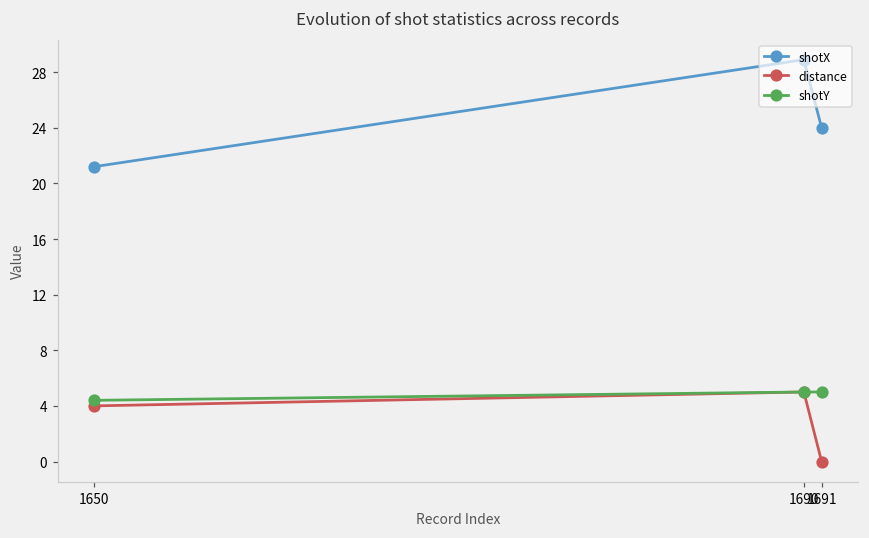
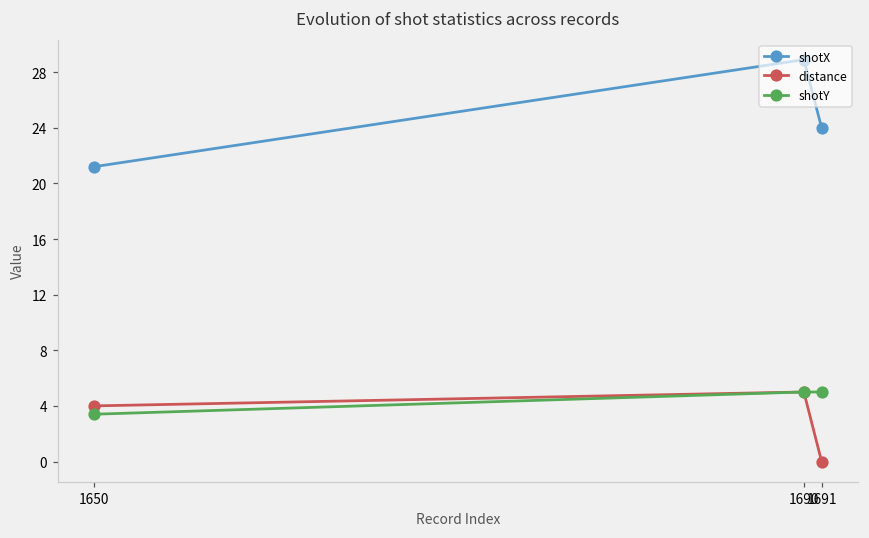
  {
    "shotX": {
      "1650": 21.2
    },
    "distance": {
      "1650": 4.0
    },
    "shotY": {
-     "1650": 4.4
+     "1650": 3.4
    }
  }
